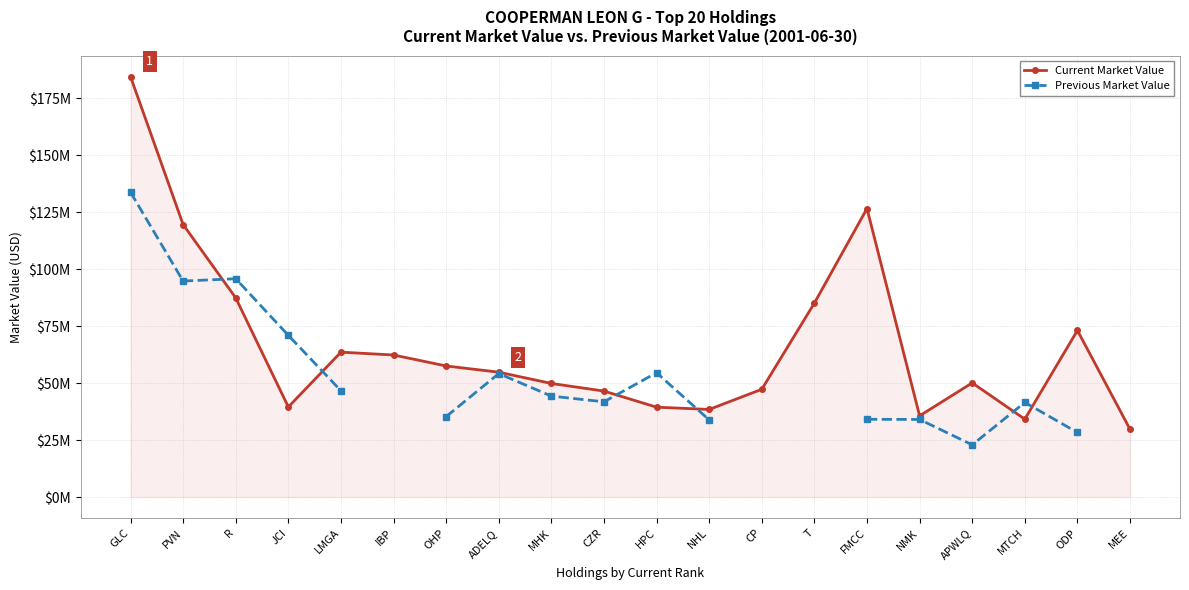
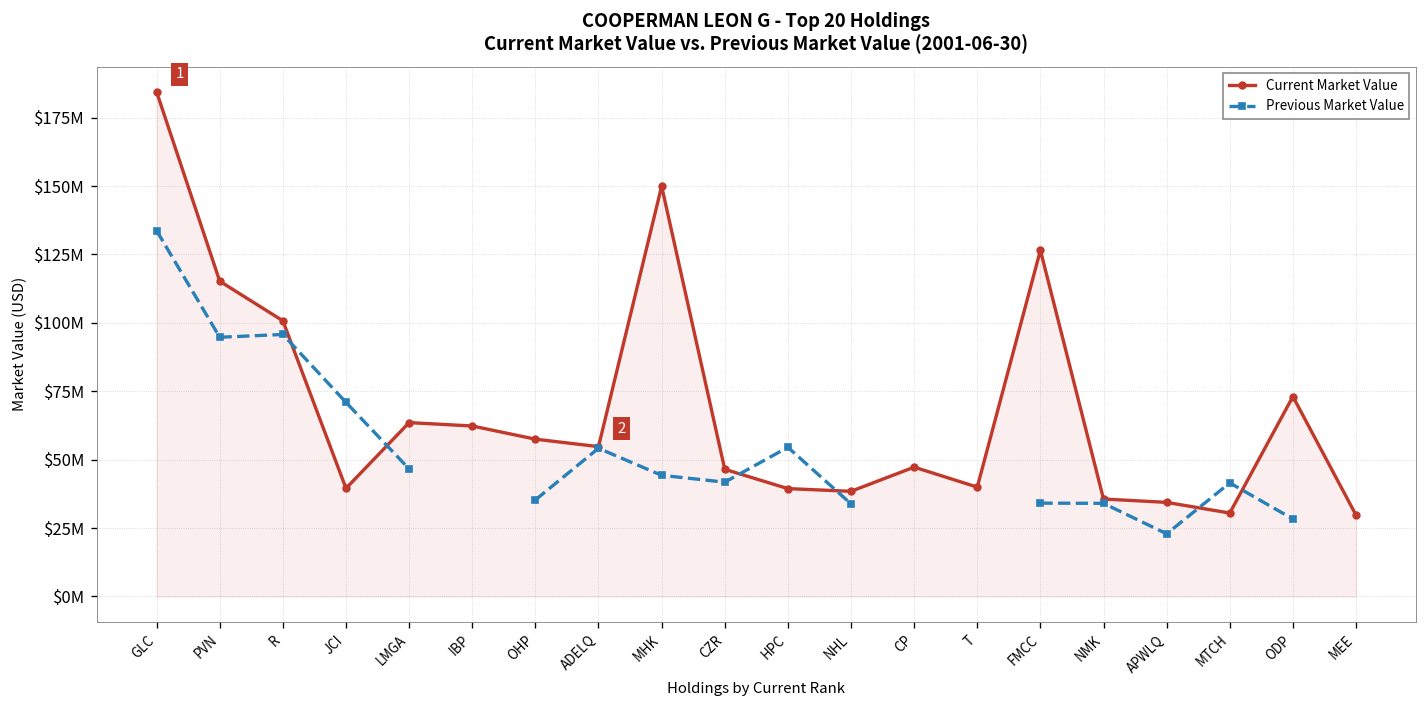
  {
    "Current Market Value": {
-     "PVN": "$120000000",
-     "R": "$87000000",
+     "PVN": "$115000000",
+     "R": "$101000000",
      "JCI": "$40000000",
      "LMGA": "$64000000",
      "IBP": "$62000000",
      "OHP": "$57000000",
-     "MHK": "$50000000",
+     "MHK": "$150000000",
      "CZR": "$46000000",
      "HPC": "$39000000",
      "NHL": "$38000000",
      "CP": "$47000000",
-     "T": "$85000000",
+     "T": "$40000000",
      "FMCC": "$127000000",
      "NMK": "$36000000",
-     "APWLQ": "$50000000",
-     "MTCH": "$34000000",
+     "APWLQ": "$34000000",
+     "MTCH": "$30000000",
      "ODP": "$73000000",
      "MEE": "$30000000"
    },
    "Previous Market Value": {
      "GLC": "$134000000",
      "PVN": "$95000000",
      "R": "$96000000",
      "JCI": "$71000000",
      "LMGA": "$47000000",
      "OHP": "$35000000",
      "MHK": "$44000000",
      "CZR": "$42000000",
      "HPC": "$55000000",
      "NHL": "$34000000",
      "FMCC": "$34000000",
      "NMK": "$34000000",
      "APWLQ": "$23000000",
      "MTCH": "$41000000",
      "ODP": "$28000000"
    }
  }
